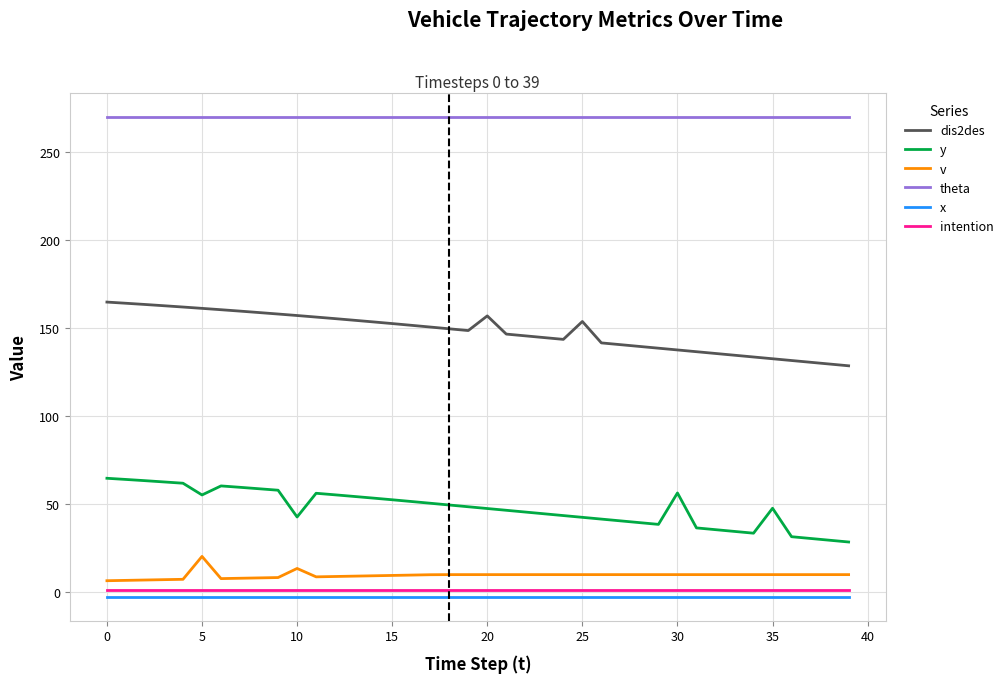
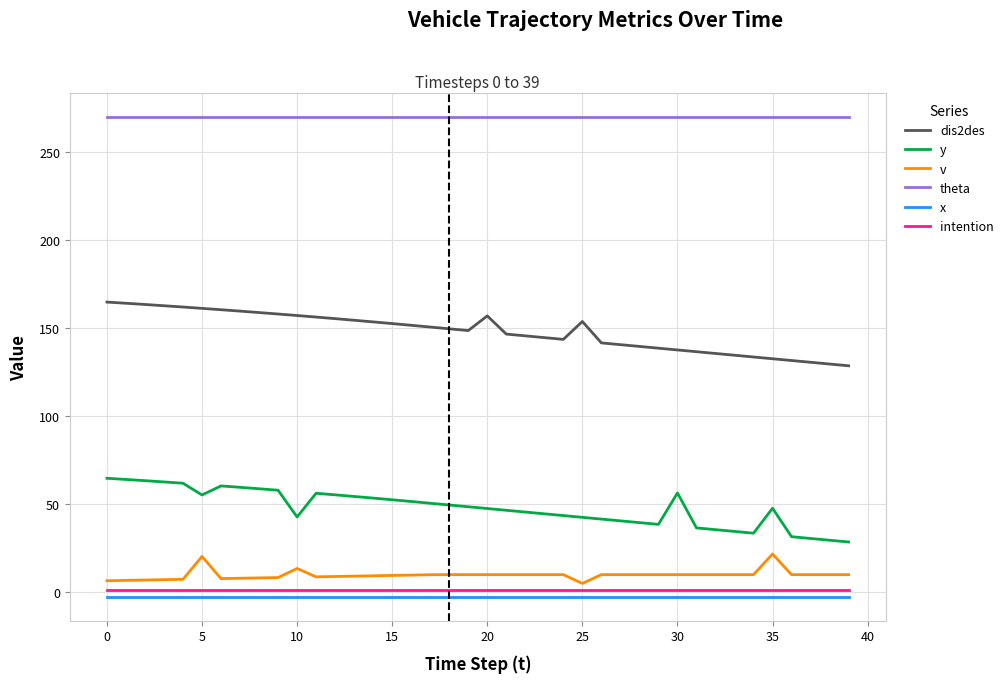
  {
    "dis2des": {
      "0": 165,
      "5": 161,
      "10": 157,
      "15": 153,
      "20": 157,
      "25": 154,
      "30": 138,
      "35": 133
    },
    "y": {
      "0": 65,
      "5": 55,
      "10": 43,
      "15": 52,
      "20": 48,
      "25": 43,
      "30": 56,
      "35": 48
    },
    "v": {
      "0": 7,
      "5": 20,
      "10": 14,
      "15": 10,
      "20": 10,
-     "25": 10,
+     "25": 5,
      "30": 10,
-     "35": 10
+     "35": 22
    },
    "theta": {
      "0": 270,
      "5": 270,
      "10": 270,
      "15": 270,
      "20": 270,
      "25": 270,
      "30": 270,
      "35": 270
    },
    "x": {
      "0": -3,
      "5": -3,
      "10": -3,
      "15": -3,
      "20": -3,
      "25": -3,
      "30": -3,
      "35": -3
    },
    "intention": {
      "0": 1,
      "5": 1,
      "10": 1,
      "15": 1,
      "20": 1,
      "25": 1,
      "30": 1,
      "35": 1
    }
  }
